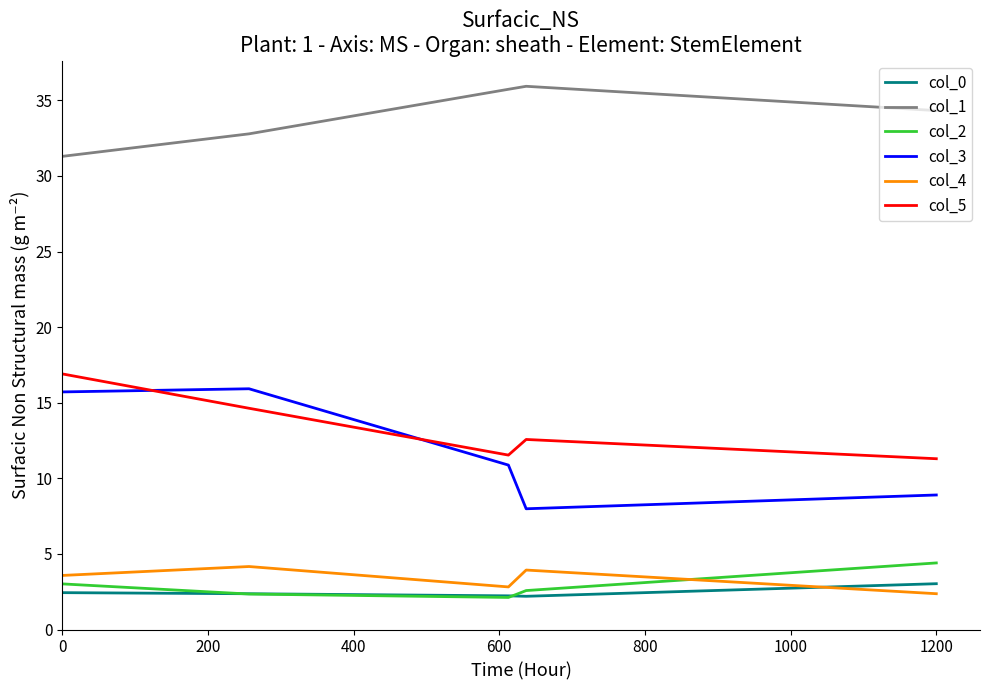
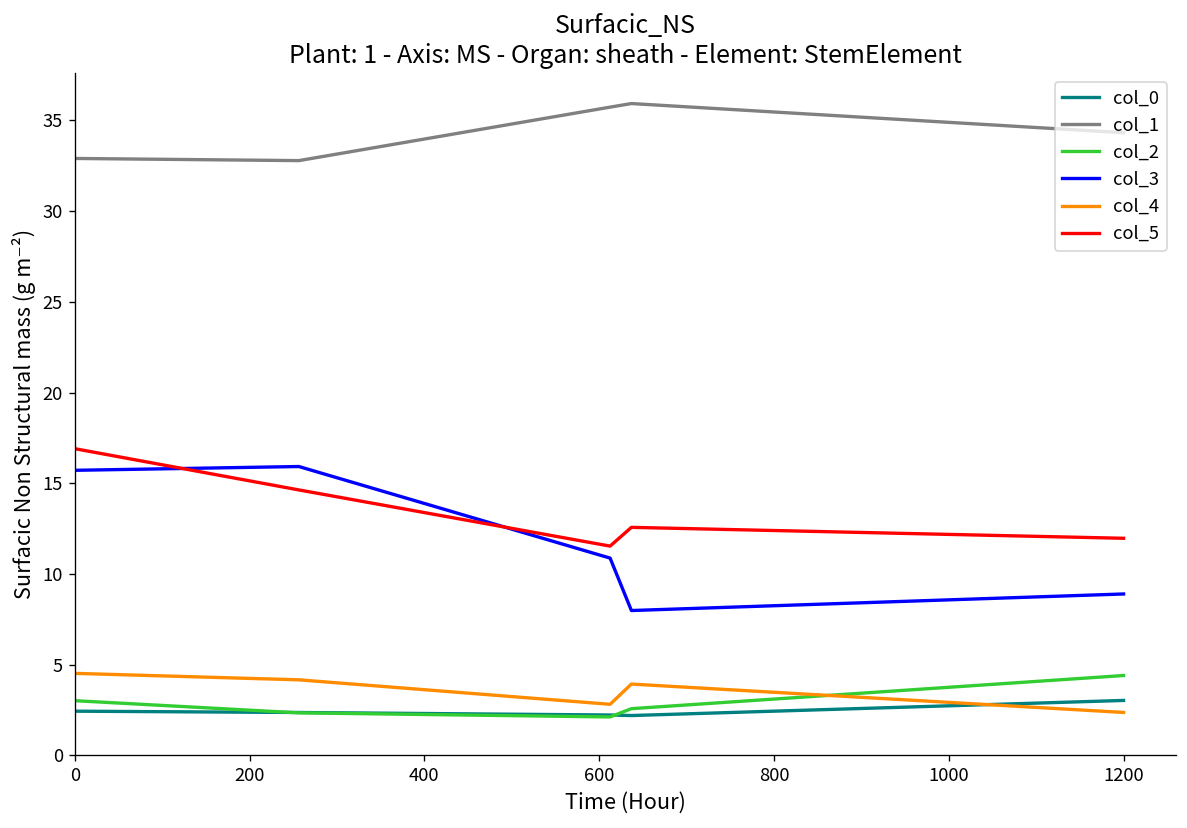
  {
    "col_0": {
      "0": 2.4,
      "1200": 3.0
    },
    "col_1": {
-     "0": 31.3
+     "0": 32.9
    },
    "col_2": {
      "0": 3.0,
      "1200": 4.4
    },
    "col_3": {
      "0": 15.7,
      "1200": 8.9
    },
    "col_4": {
-     "0": 3.6,
+     "0": 4.5,
      "1200": 2.4
    },
    "col_5": {
      "0": 16.9,
-     "1200": 11.3
+     "1200": 12.0
    }
  }
